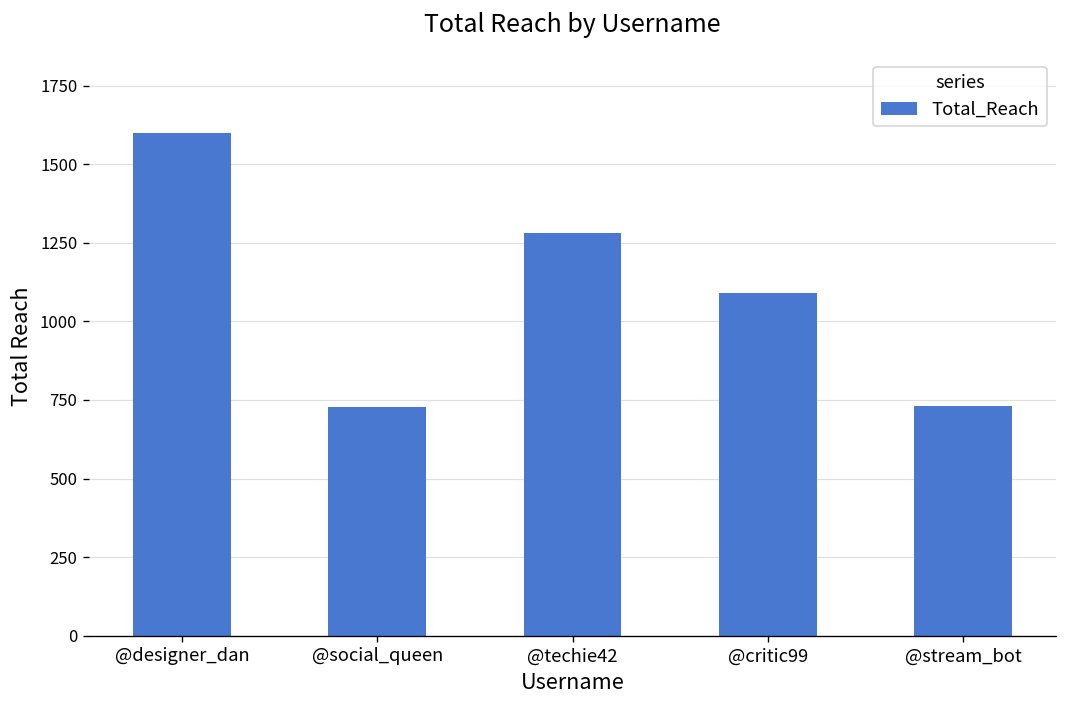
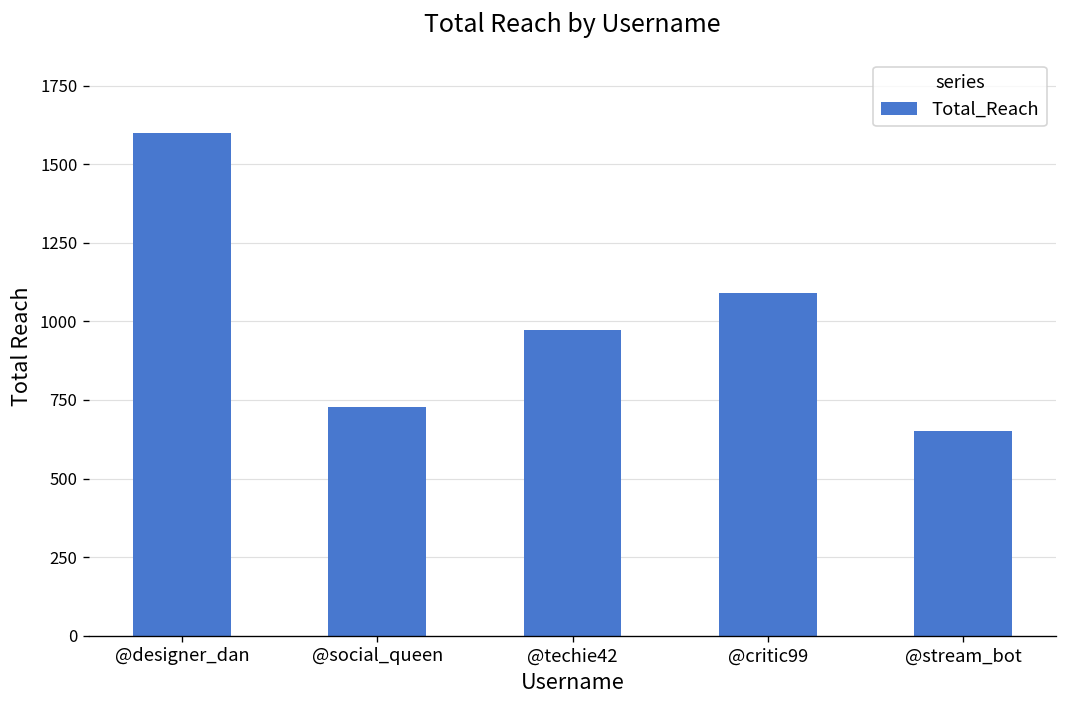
  {
    "@designer_dan": 1600,
    "@social_queen": 730,
-   "@techie42": 1280,
+   "@techie42": 970,
    "@critic99": 1090,
-   "@stream_bot": 730
+   "@stream_bot": 650
  }
